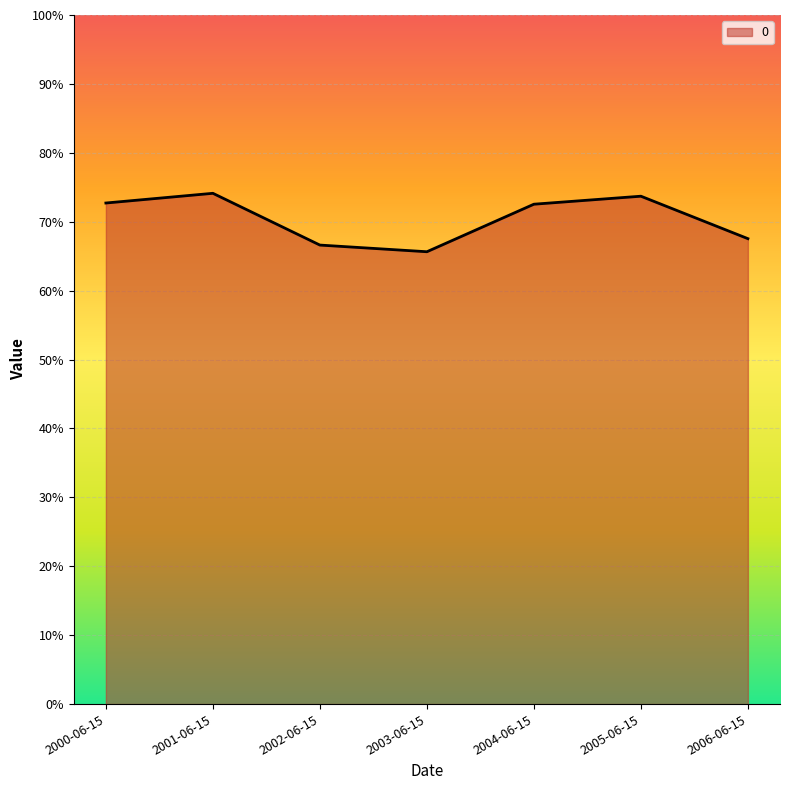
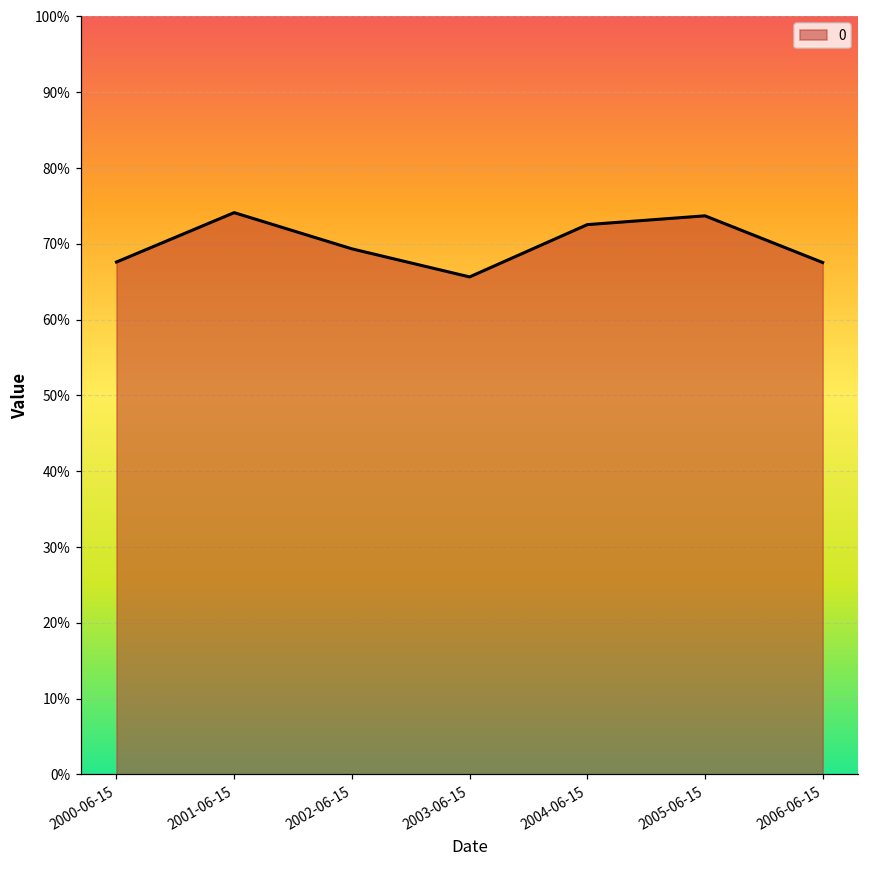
  {
-   "2000-06-15": "73%",
+   "2000-06-15": "68%",
    "2001-06-15": "74%",
-   "2002-06-15": "67%",
+   "2002-06-15": "69%",
    "2003-06-15": "66%",
    "2004-06-15": "73%",
    "2005-06-15": "74%",
    "2006-06-15": "68%"
  }
